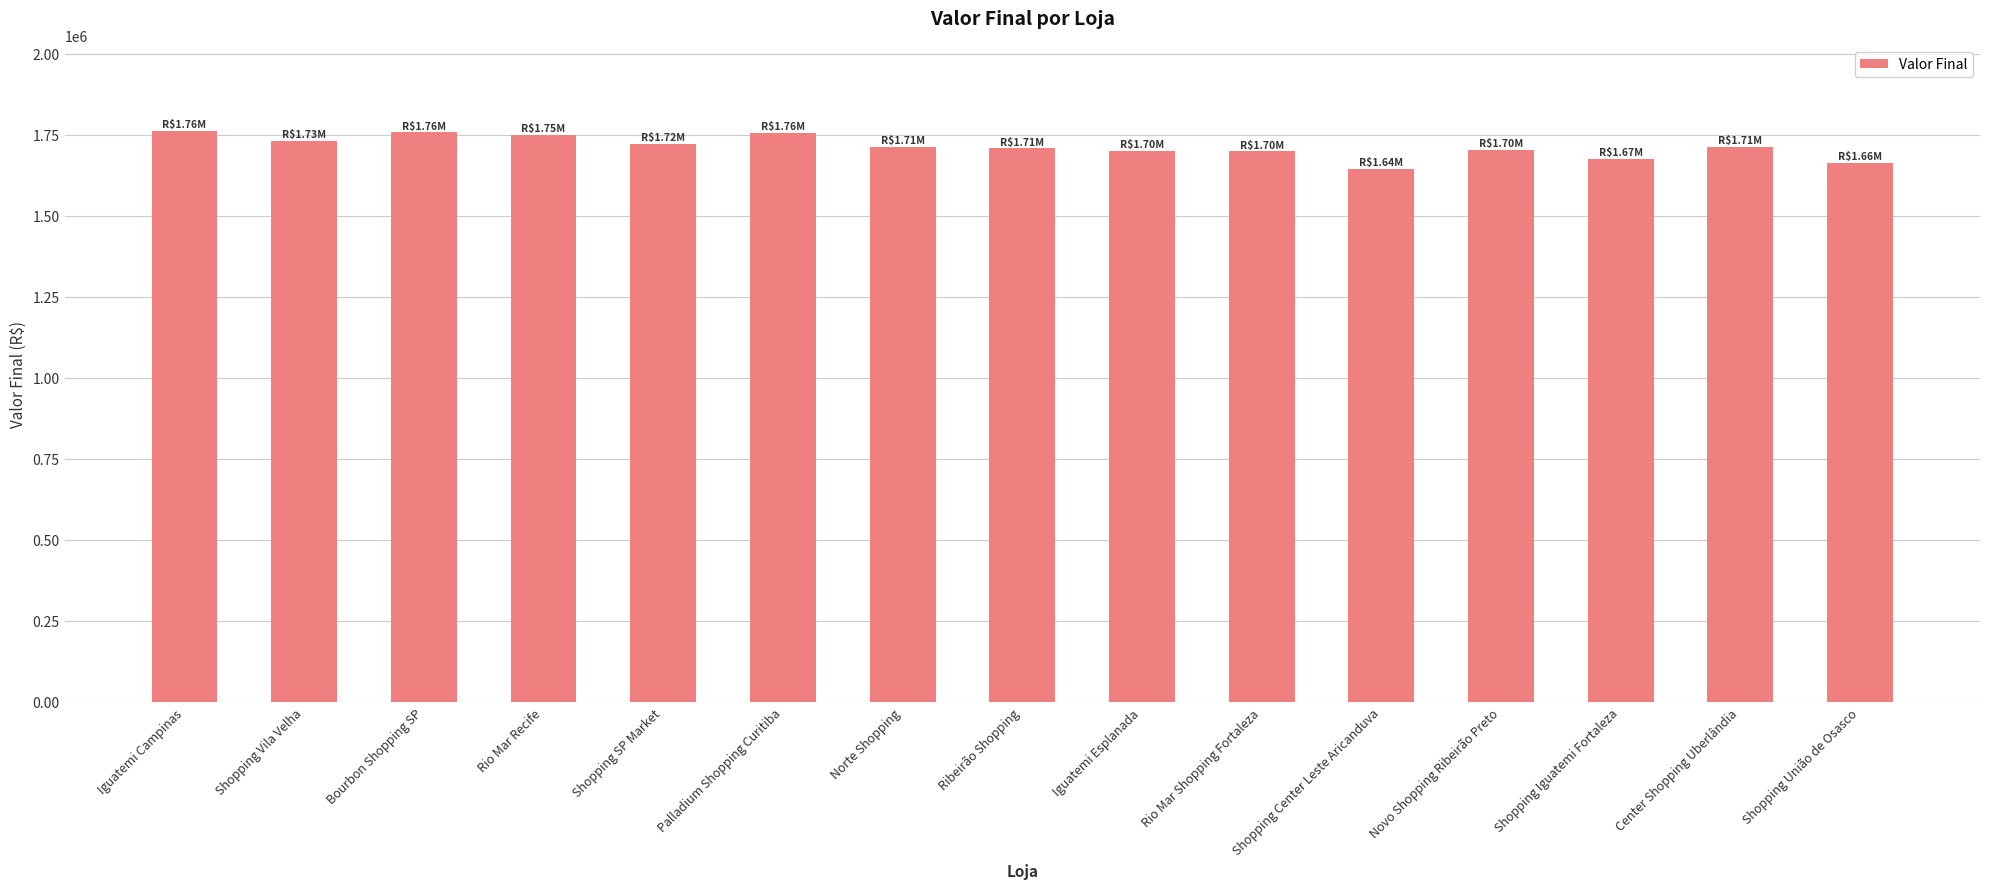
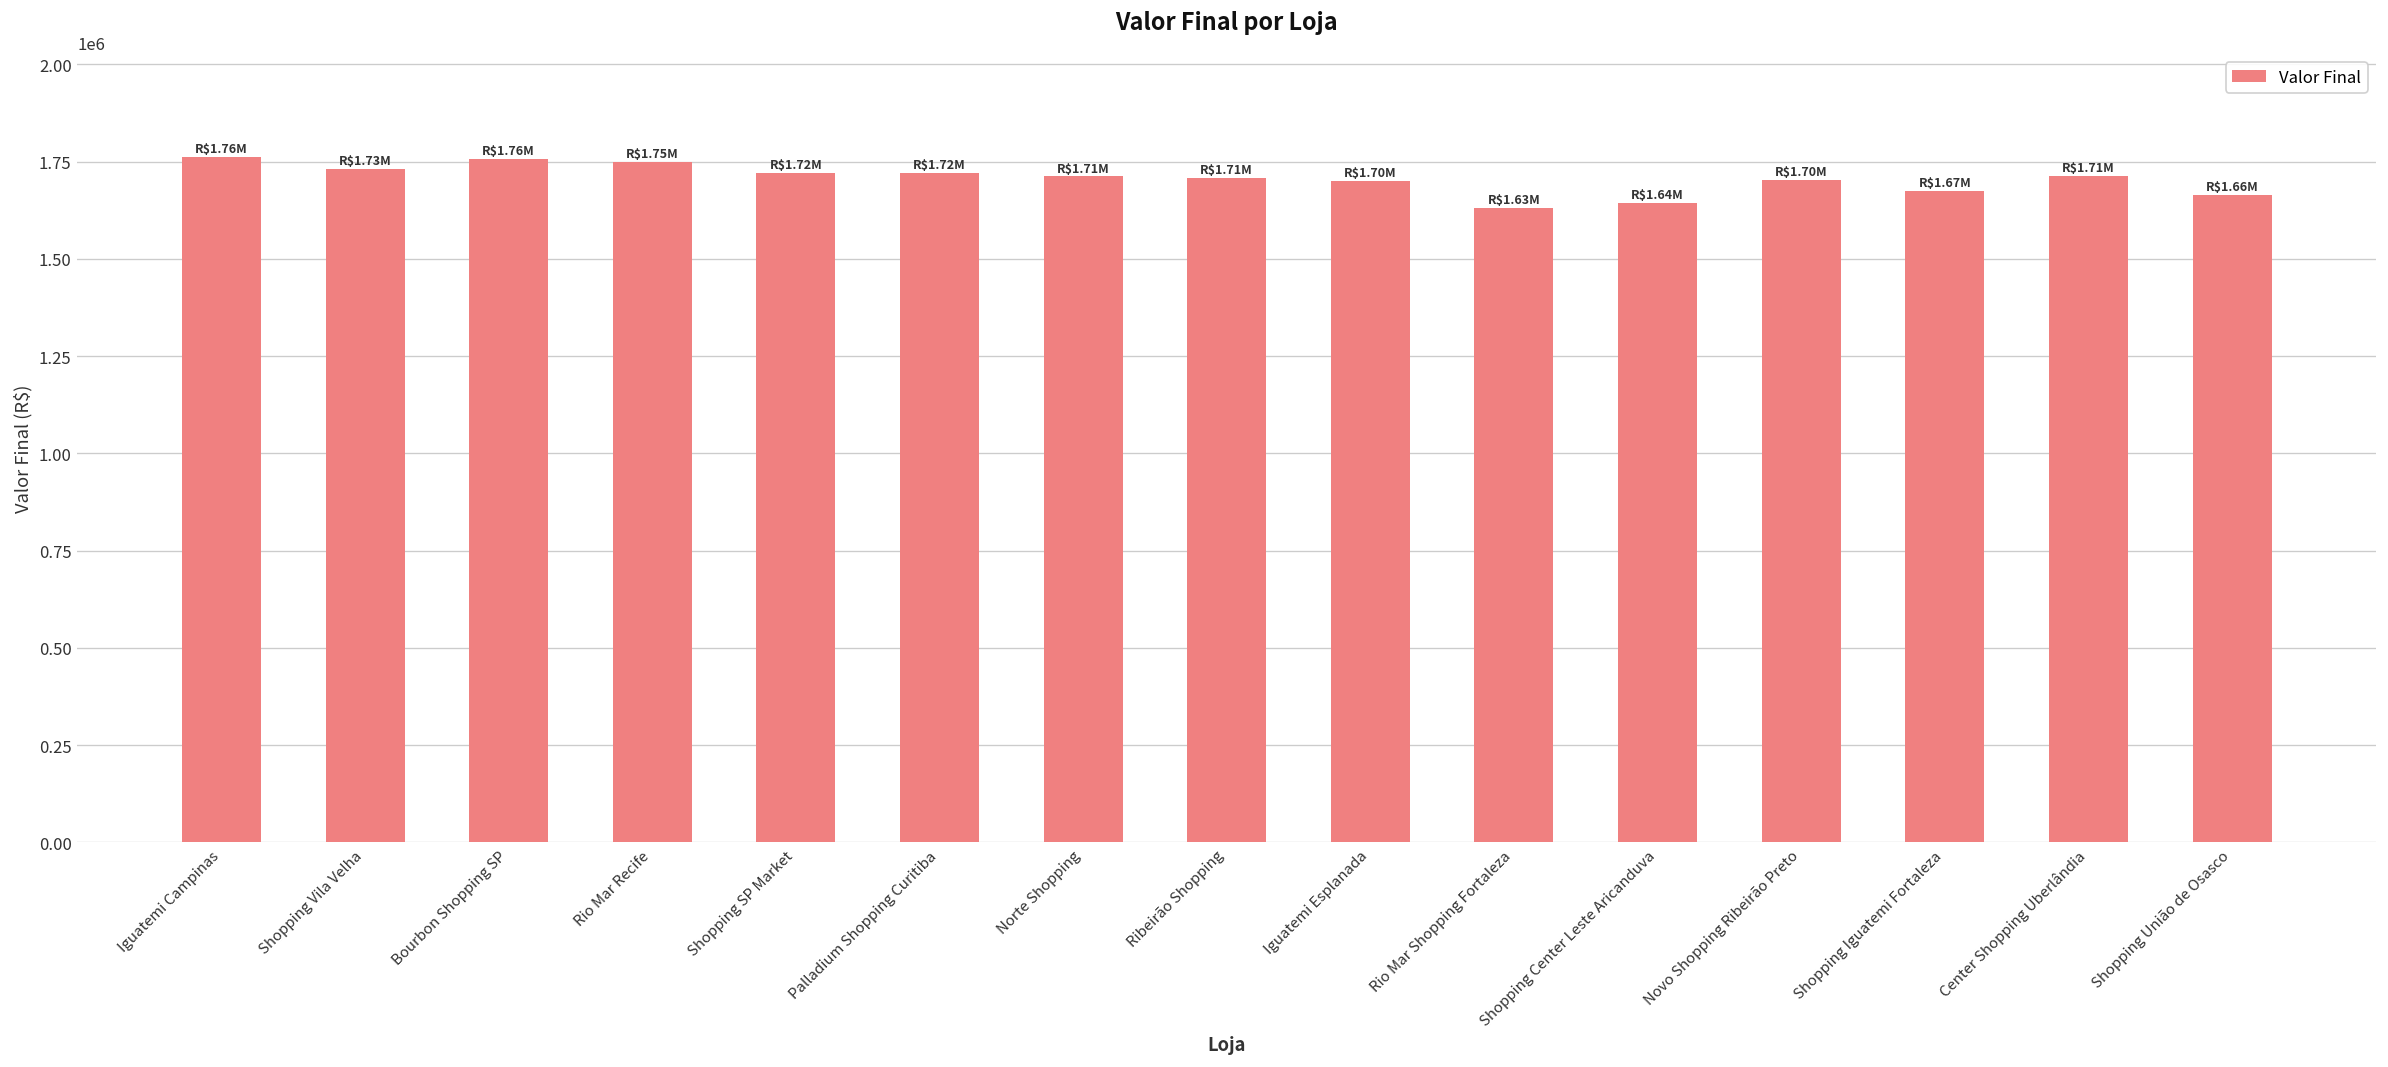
  {
    "Iguatemi Campinas": "$1.76M",
    "Shopping Vila Velha": "$1.73M",
    "Bourbon Shopping SP": "$1.76M",
    "Rio Mar Recife": "$1.75M",
    "Shopping SP Market": "$1.72M",
-   "Palladium Shopping Curitiba": "$1.76M",
+   "Palladium Shopping Curitiba": "$1.72M",
    "Norte Shopping": "$1.71M",
    "Ribeirão Shopping": "$1.71M",
    "Iguatemi Esplanada": "$1.70M",
-   "Rio Mar Shopping Fortaleza": "$1.70M",
+   "Rio Mar Shopping Fortaleza": "$1.63M",
    "Shopping Center Leste Aricanduva": "$1.64M",
    "Novo Shopping Ribeirão Preto": "$1.70M",
    "Shopping Iguatemi Fortaleza": "$1.67M",
    "Center Shopping Uberlândia": "$1.71M",
    "Shopping União de Osasco": "$1.66M"
  }
